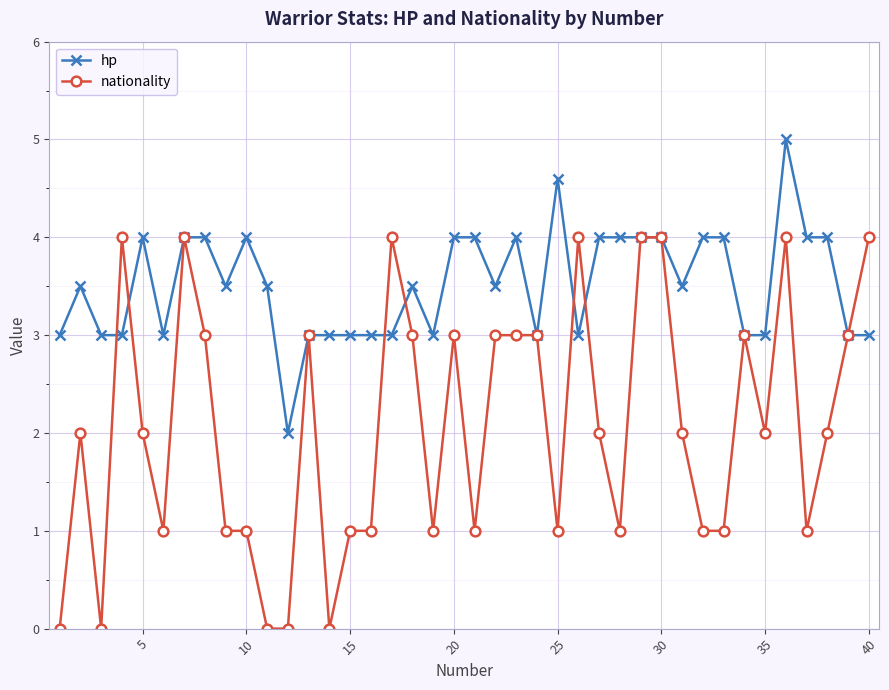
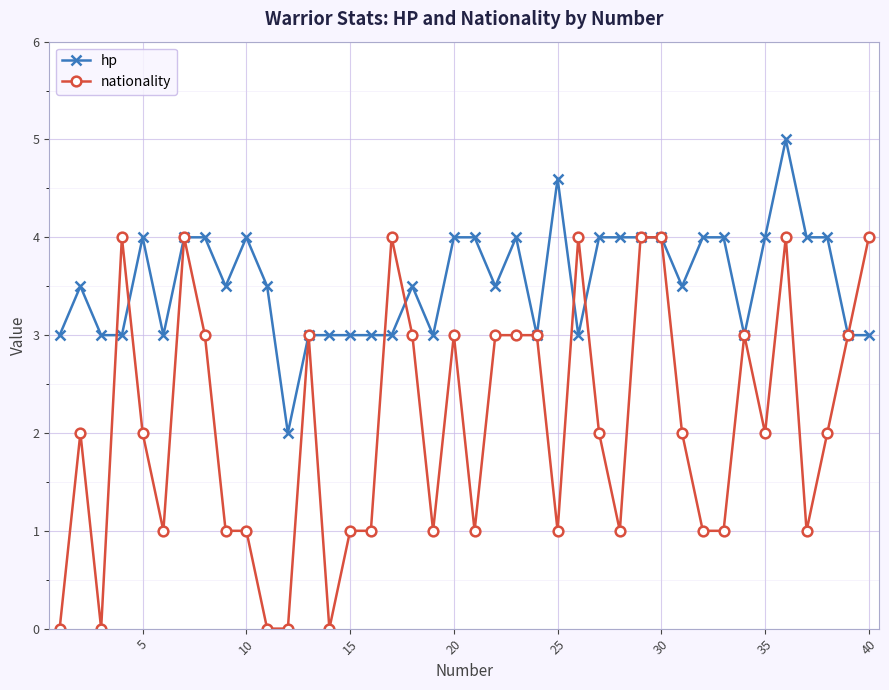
  {
    "hp": {
      "5": 4,
      "10": 4,
      "15": 3,
      "20": 4,
      "25": 4.6,
-     "35": 3,
+     "35": 4,
      "40": 3
    },
    "nationality": {
      "5": 2,
      "10": 1,
      "15": 1,
      "20": 3,
      "25": 1,
      "35": 2,
      "40": 4
    }
  }
